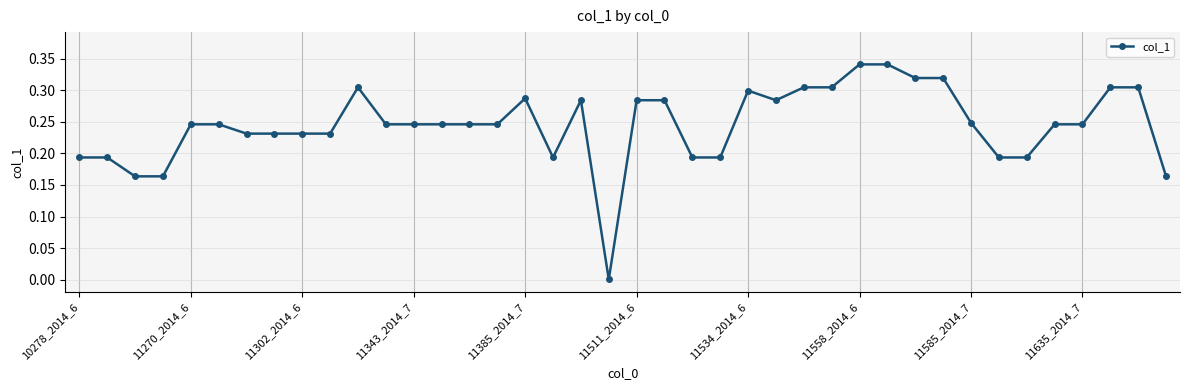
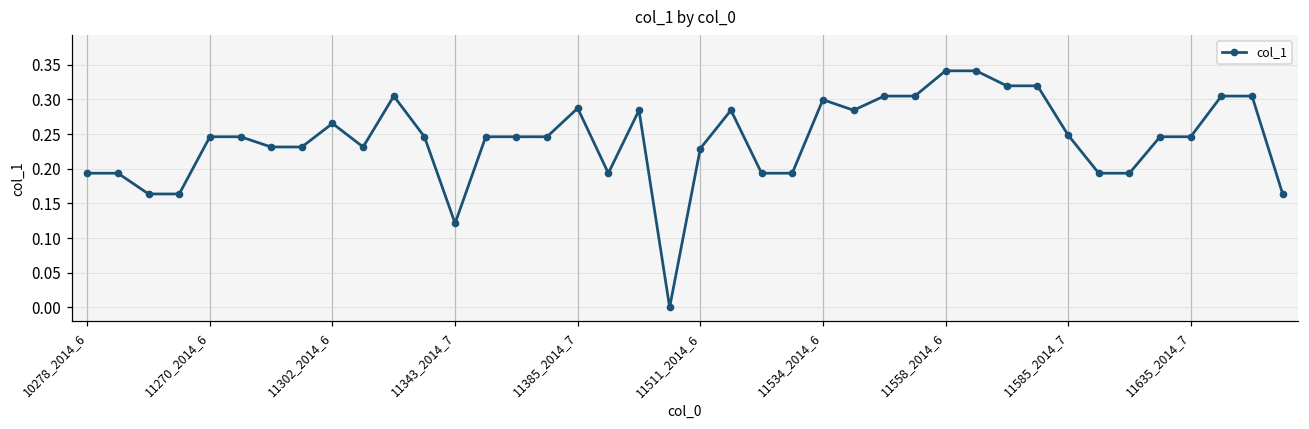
  {
    "10278_2014_6": 0.19,
    "11270_2014_6": 0.25,
-   "11302_2014_6": 0.23,
-   "11343_2014_7": 0.25,
+   "11302_2014_6": 0.27,
+   "11343_2014_7": 0.12,
    "11385_2014_7": 0.29,
-   "11511_2014_6": 0.28,
+   "11511_2014_6": 0.23,
    "11534_2014_6": 0.30,
    "11558_2014_6": 0.34,
    "11585_2014_7": 0.25,
    "11635_2014_7": 0.25
  }
